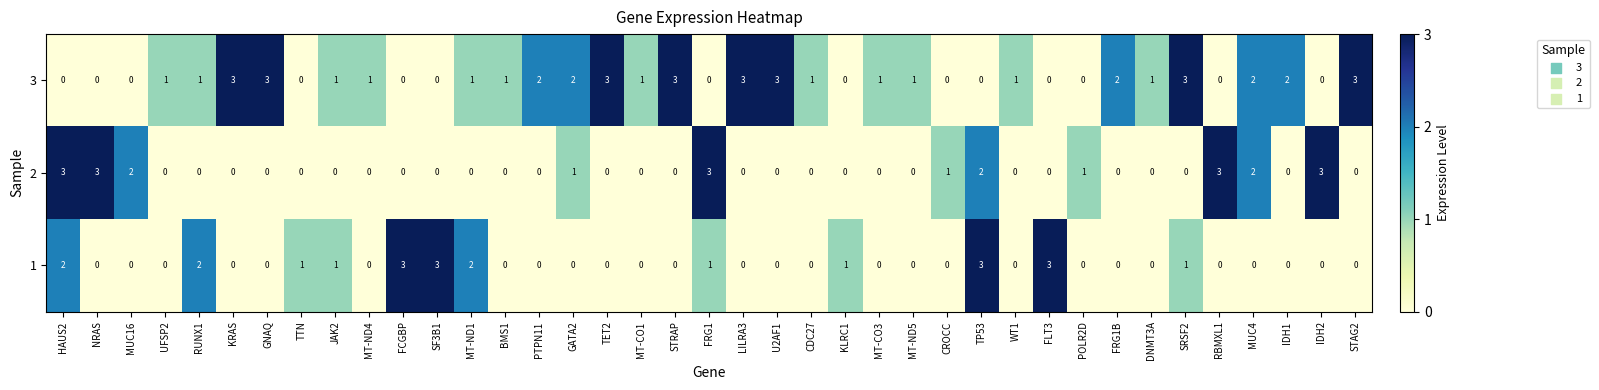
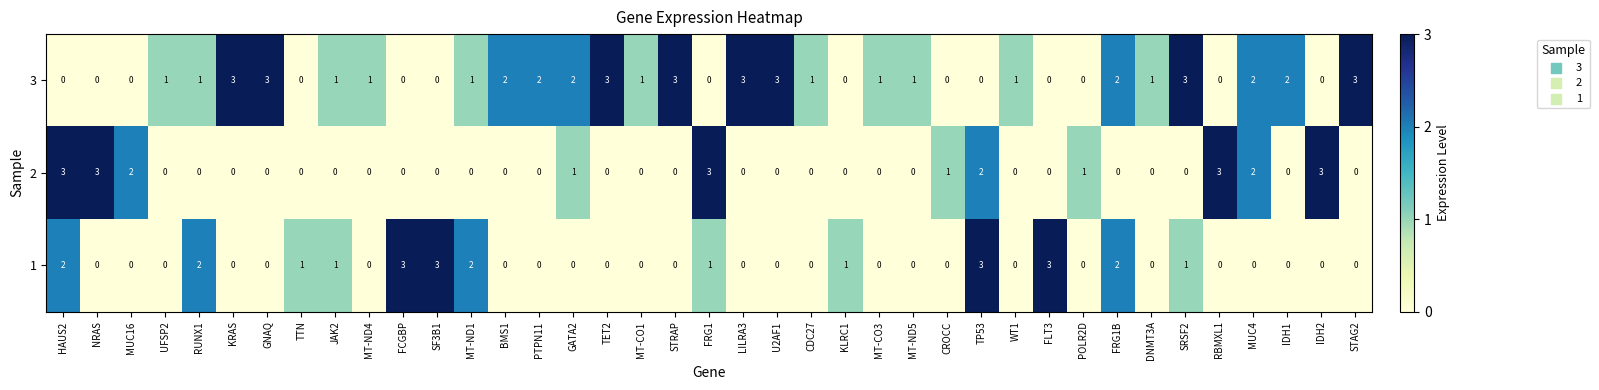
  {
    "3": {
      "HAUS2": 0,
      "NRAS": 0,
      "MUC16": 0,
      "UFSP2": 1,
      "RUNX1": 1,
      "KRAS": 3,
      "GNAQ": 3,
      "TTN": 0,
      "JAK2": 1,
      "MT-ND4": 1,
      "FCGBP": 0,
      "SF3B1": 0,
      "MT-ND1": 1,
-     "BMS1": 1,
+     "BMS1": 2,
      "PTPN11": 2,
      "GATA2": 2,
      "TET2": 3,
      "MT-CO1": 1,
      "STRAP": 3,
      "FRG1": 0,
      "LILRA3": 3,
      "U2AF1": 3,
      "CDC27": 1,
      "KLRC1": 0,
      "MT-CO3": 1,
      "MT-ND5": 1,
      "CROCC": 0,
      "TP53": 0,
      "WT1": 1,
      "FLT3": 0,
      "POLR2D": 0,
      "FRG1B": 2,
      "DNMT3A": 1,
      "SRSF2": 3,
      "RBMXL1": 0,
      "MUC4": 2,
      "IDH1": 2,
      "IDH2": 0,
      "STAG2": 3
    },
    "2": {
      "HAUS2": 3,
      "NRAS": 3,
      "MUC16": 2,
      "UFSP2": 0,
      "RUNX1": 0,
      "KRAS": 0,
      "GNAQ": 0,
      "TTN": 0,
      "JAK2": 0,
      "MT-ND4": 0,
      "FCGBP": 0,
      "SF3B1": 0,
      "MT-ND1": 0,
      "BMS1": 0,
      "PTPN11": 0,
      "GATA2": 1,
      "TET2": 0,
      "MT-CO1": 0,
      "STRAP": 0,
      "FRG1": 3,
      "LILRA3": 0,
      "U2AF1": 0,
      "CDC27": 0,
      "KLRC1": 0,
      "MT-CO3": 0,
      "MT-ND5": 0,
      "CROCC": 1,
      "TP53": 2,
      "WT1": 0,
      "FLT3": 0,
      "POLR2D": 1,
      "FRG1B": 0,
      "DNMT3A": 0,
      "SRSF2": 0,
      "RBMXL1": 3,
      "MUC4": 2,
      "IDH1": 0,
      "IDH2": 3,
      "STAG2": 0
    },
    "1": {
      "HAUS2": 2,
      "NRAS": 0,
      "MUC16": 0,
      "UFSP2": 0,
      "RUNX1": 2,
      "KRAS": 0,
      "GNAQ": 0,
      "TTN": 1,
      "JAK2": 1,
      "MT-ND4": 0,
      "FCGBP": 3,
      "SF3B1": 3,
      "MT-ND1": 2,
      "BMS1": 0,
      "PTPN11": 0,
      "GATA2": 0,
      "TET2": 0,
      "MT-CO1": 0,
      "STRAP": 0,
      "FRG1": 1,
      "LILRA3": 0,
      "U2AF1": 0,
      "CDC27": 0,
      "KLRC1": 1,
      "MT-CO3": 0,
      "MT-ND5": 0,
      "CROCC": 0,
      "TP53": 3,
      "WT1": 0,
      "FLT3": 3,
      "POLR2D": 0,
-     "FRG1B": 0,
+     "FRG1B": 2,
      "DNMT3A": 0,
      "SRSF2": 1,
      "RBMXL1": 0,
      "MUC4": 0,
      "IDH1": 0,
      "IDH2": 0,
      "STAG2": 0
    }
  }
